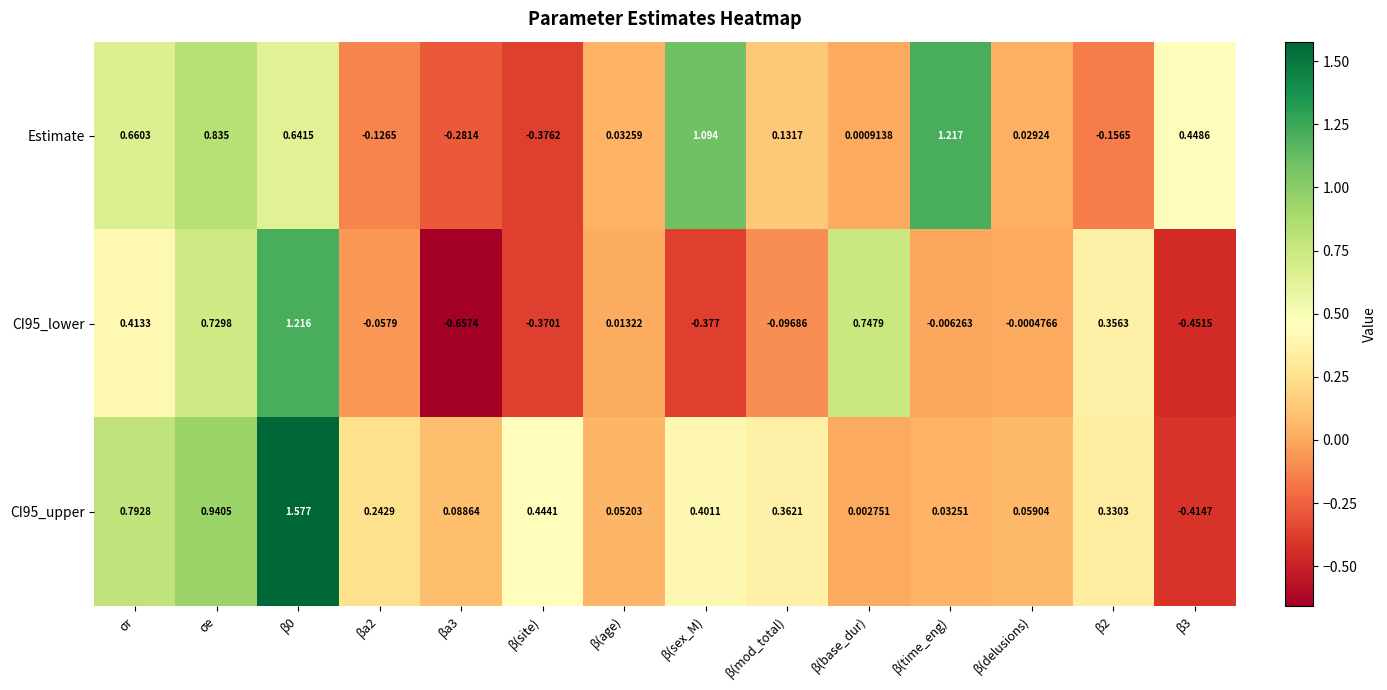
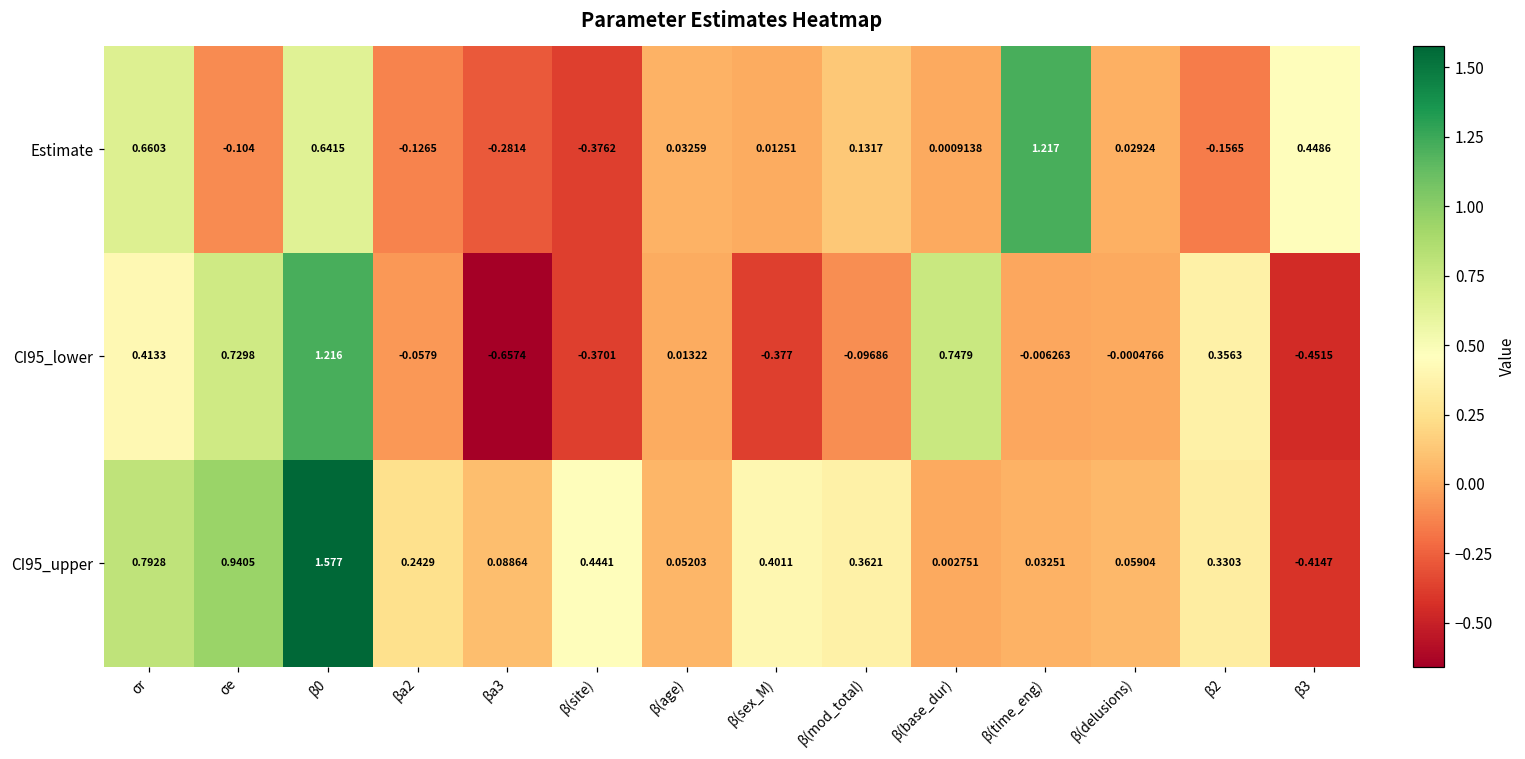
  {
    "Estimate": {
      "σr": 0.6603,
-     "σe": 0.835,
+     "σe": -0.104,
      "β0": 0.6415,
      "βa2": -0.1265,
      "βa3": -0.2814,
      "β(site)": -0.3762,
      "β(age)": 0.03259,
-     "β(sex_M)": 1.094,
+     "β(sex_M)": 0.01251,
      "β(mod_total)": 0.1317,
      "β(base_dur)": 0.0009138,
      "β(time_eng)": 1.217,
      "β(delusions)": 0.02924,
      "β2": -0.1565,
      "β3": 0.4486
    },
    "CI95_lower": {
      "σr": 0.4133,
      "σe": 0.7298,
      "β0": 1.216,
      "βa2": -0.0579,
      "βa3": -0.6574,
      "β(site)": -0.3701,
      "β(age)": 0.01322,
      "β(sex_M)": -0.377,
      "β(mod_total)": -0.09686,
      "β(base_dur)": 0.7479,
      "β(time_eng)": -0.006263,
      "β(delusions)": -0.0004766,
      "β2": 0.3563,
      "β3": -0.4515
    },
    "CI95_upper": {
      "σr": 0.7928,
      "σe": 0.9405,
      "β0": 1.577,
      "βa2": 0.2429,
      "βa3": 0.08864,
      "β(site)": 0.4441,
      "β(age)": 0.05203,
      "β(sex_M)": 0.4011,
      "β(mod_total)": 0.3621,
      "β(base_dur)": 0.002751,
      "β(time_eng)": 0.03251,
      "β(delusions)": 0.05904,
      "β2": 0.3303,
      "β3": -0.4147
    }
  }
